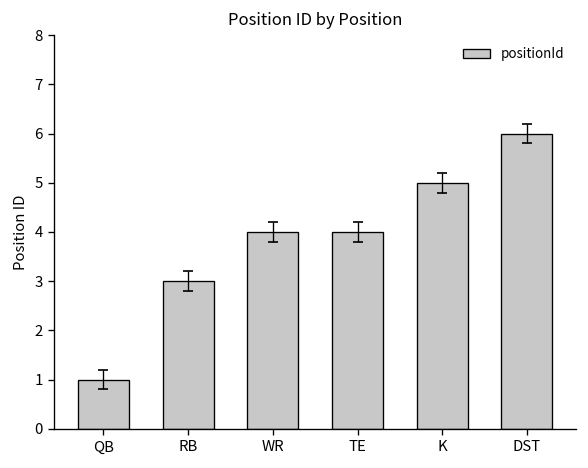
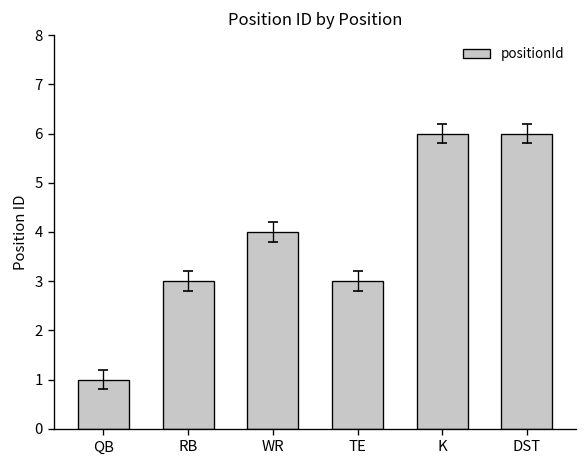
  {
    "positionId": {
      "QB": 1,
      "RB": 3,
      "WR": 4,
-     "TE": 4,
-     "K": 5,
+     "TE": 3,
+     "K": 6,
      "DST": 6
    }
  }
